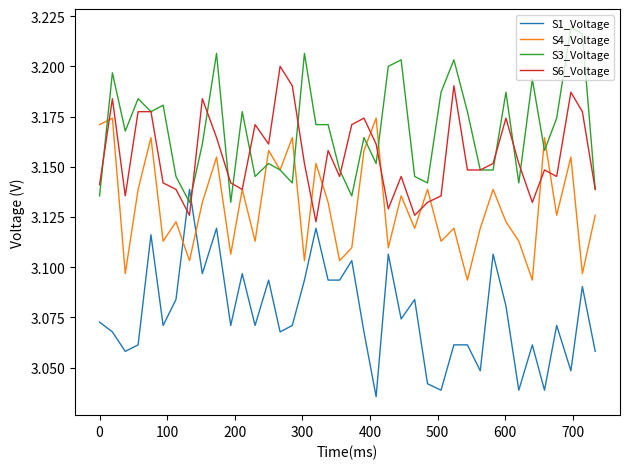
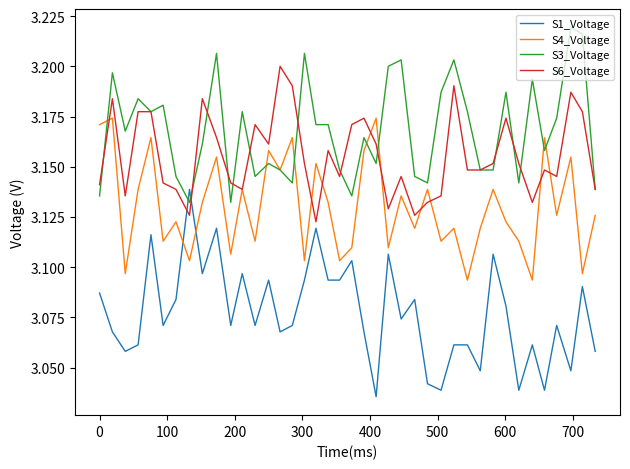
  {
    "S1_Voltage": {
-     "0": 3.073
+     "0": 3.087
    },
    "S4_Voltage": {
      "0": 3.171
    },
    "S3_Voltage": {
      "0": 3.135
    },
    "S6_Voltage": {
      "0": 3.141
    }
  }
